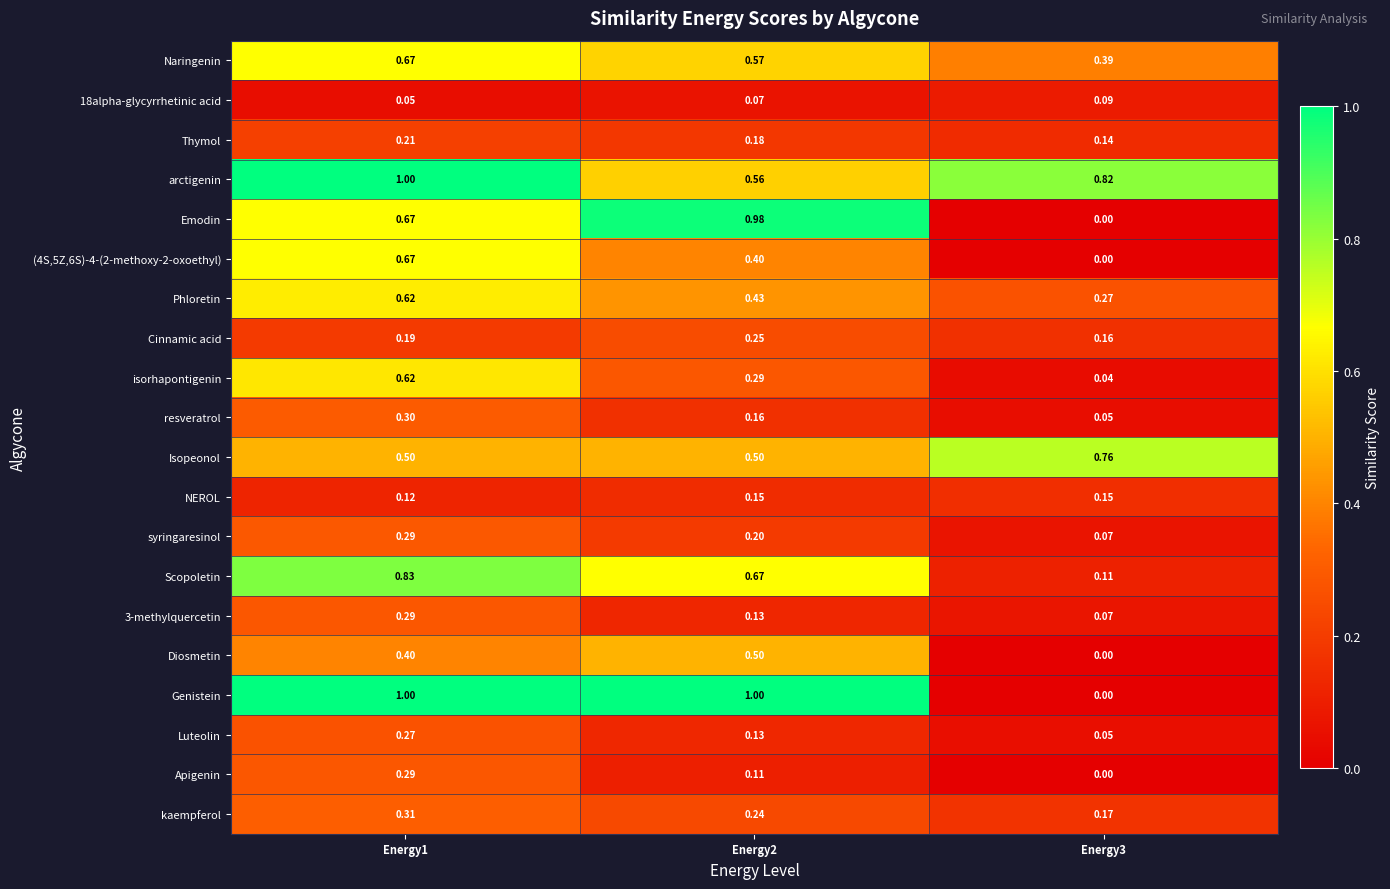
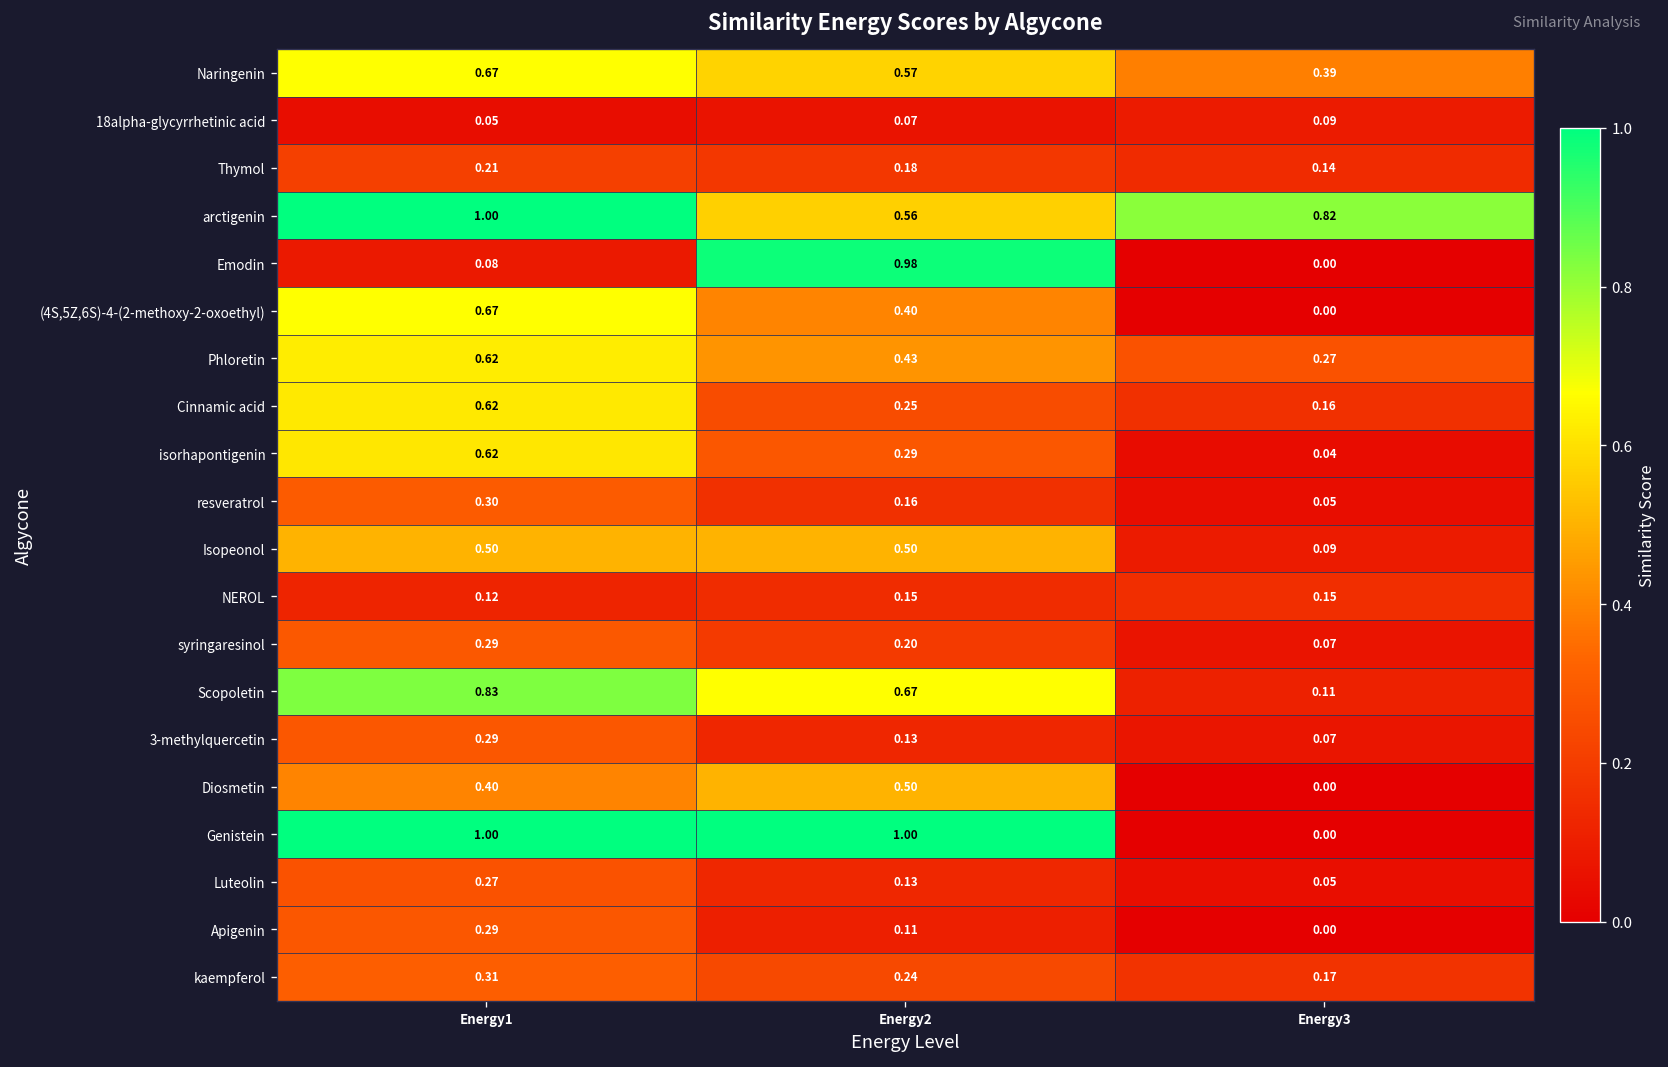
  {
    "Naringenin": {
      "Energy1": 0.67,
      "Energy2": 0.57,
      "Energy3": 0.39
    },
    "18alpha-glycyrrhetinic acid": {
      "Energy1": 0.05,
      "Energy2": 0.07,
      "Energy3": 0.09
    },
    "Thymol": {
      "Energy1": 0.21,
      "Energy2": 0.18,
      "Energy3": 0.14
    },
    "arctigenin": {
      "Energy1": 1.00,
      "Energy2": 0.56,
      "Energy3": 0.82
    },
    "Emodin": {
-     "Energy1": 0.67,
+     "Energy1": 0.08,
      "Energy2": 0.98,
      "Energy3": 0.00
    },
    "(4S,5Z,6S)-4-(2-methoxy-2-oxoethyl)": {
      "Energy1": 0.67,
      "Energy2": 0.40,
      "Energy3": 0.00
    },
    "Phloretin": {
      "Energy1": 0.62,
      "Energy2": 0.43,
      "Energy3": 0.27
    },
    "Cinnamic acid": {
-     "Energy1": 0.19,
+     "Energy1": 0.62,
      "Energy2": 0.25,
      "Energy3": 0.16
    },
    "isorhapontigenin": {
      "Energy1": 0.62,
      "Energy2": 0.29,
      "Energy3": 0.04
    },
    "resveratrol": {
      "Energy1": 0.30,
      "Energy2": 0.16,
      "Energy3": 0.05
    },
    "Isopeonol": {
      "Energy1": 0.50,
      "Energy2": 0.50,
-     "Energy3": 0.76
+     "Energy3": 0.09
    },
    "NEROL": {
      "Energy1": 0.12,
      "Energy2": 0.15,
      "Energy3": 0.15
    },
    "syringaresinol": {
      "Energy1": 0.29,
      "Energy2": 0.20,
      "Energy3": 0.07
    },
    "Scopoletin": {
      "Energy1": 0.83,
      "Energy2": 0.67,
      "Energy3": 0.11
    },
    "3-methylquercetin": {
      "Energy1": 0.29,
      "Energy2": 0.13,
      "Energy3": 0.07
    },
    "Diosmetin": {
      "Energy1": 0.40,
      "Energy2": 0.50,
      "Energy3": 0.00
    },
    "Genistein": {
      "Energy1": 1.00,
      "Energy2": 1.00,
      "Energy3": 0.00
    },
    "Luteolin": {
      "Energy1": 0.27,
      "Energy2": 0.13,
      "Energy3": 0.05
    },
    "Apigenin": {
      "Energy1": 0.29,
      "Energy2": 0.11,
      "Energy3": 0.00
    },
    "kaempferol": {
      "Energy1": 0.31,
      "Energy2": 0.24,
      "Energy3": 0.17
    }
  }
